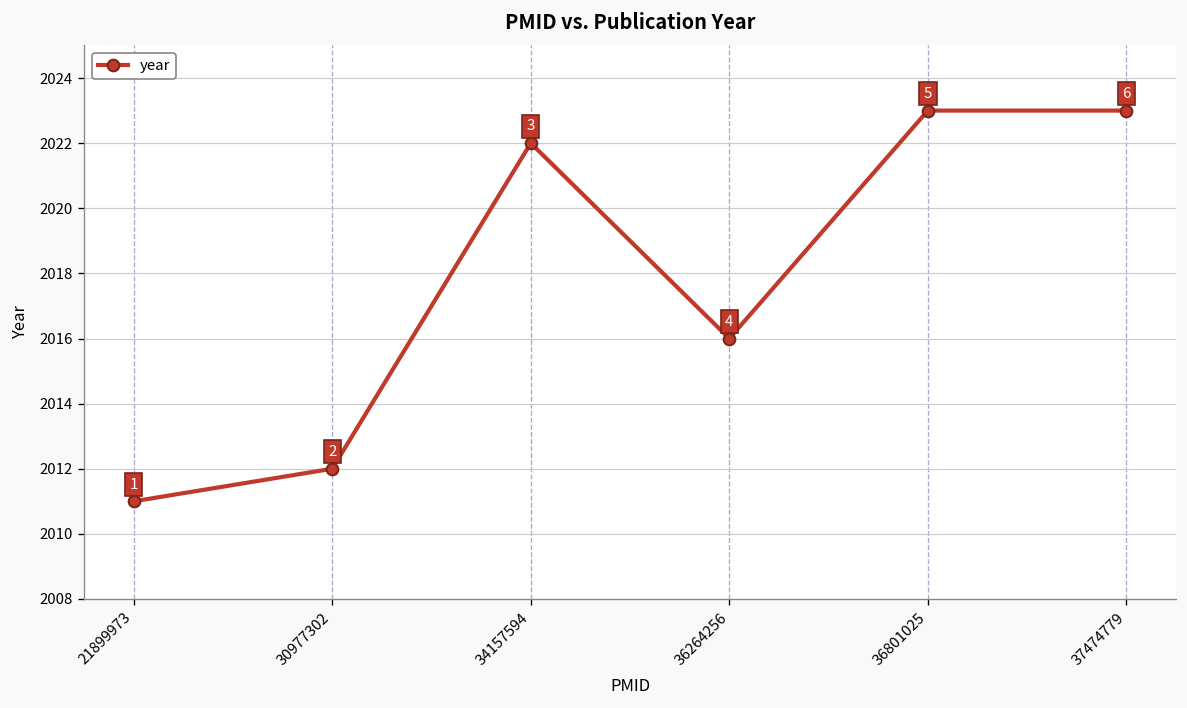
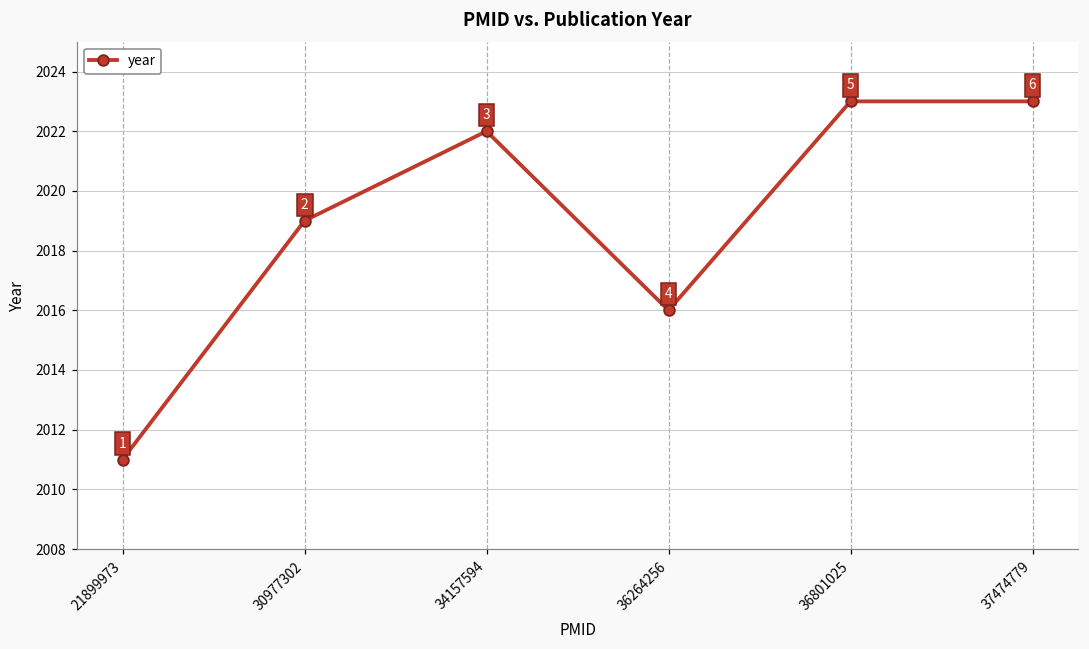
  {
-   "30977302": 2012
+   "30977302": 2019
  }
